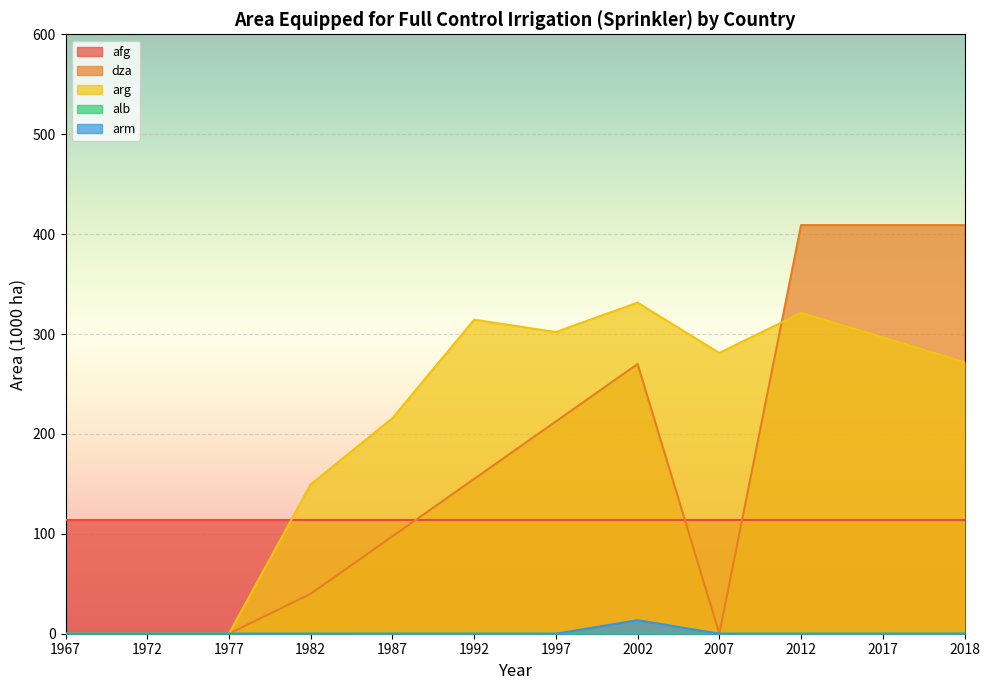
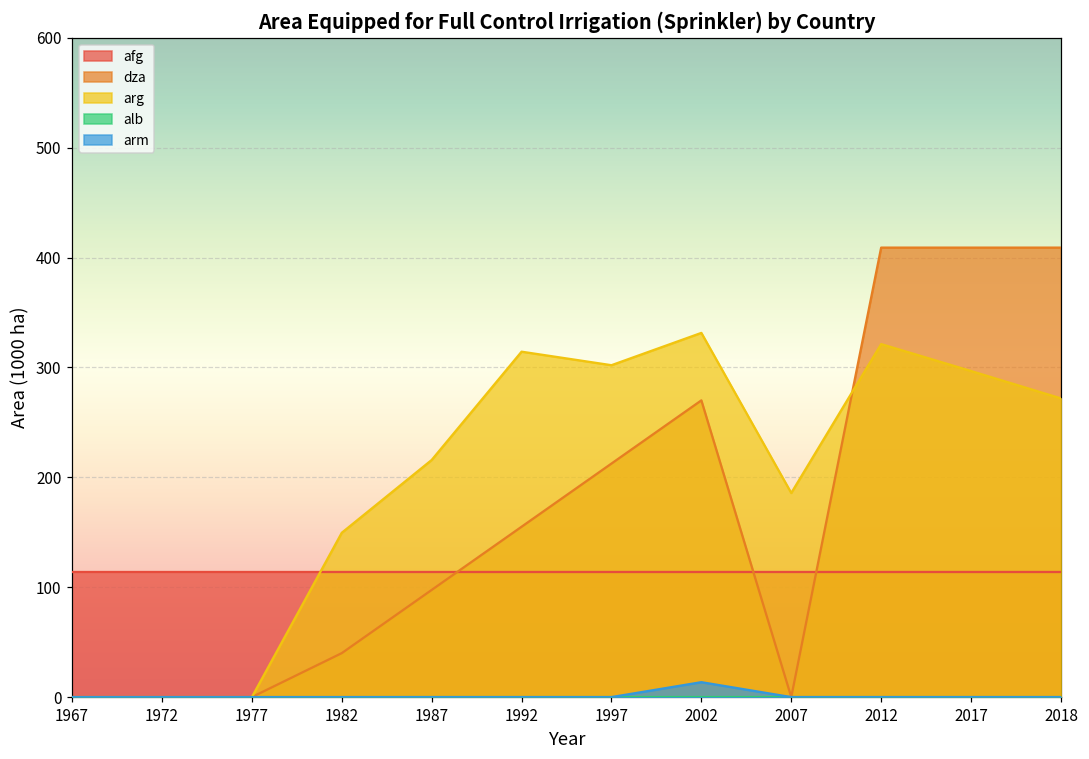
  {
    "arg": {
      "1982": 150,
      "1987": 220,
      "1992": 310,
      "1997": 300,
      "2002": 330,
-     "2007": 280,
+     "2007": 190,
      "2012": 320,
      "2017": 300,
      "2018": 270
    },
    "alb": {
      "2002": 0
    },
    "arm": {
      "2002": 10
    }
  }
